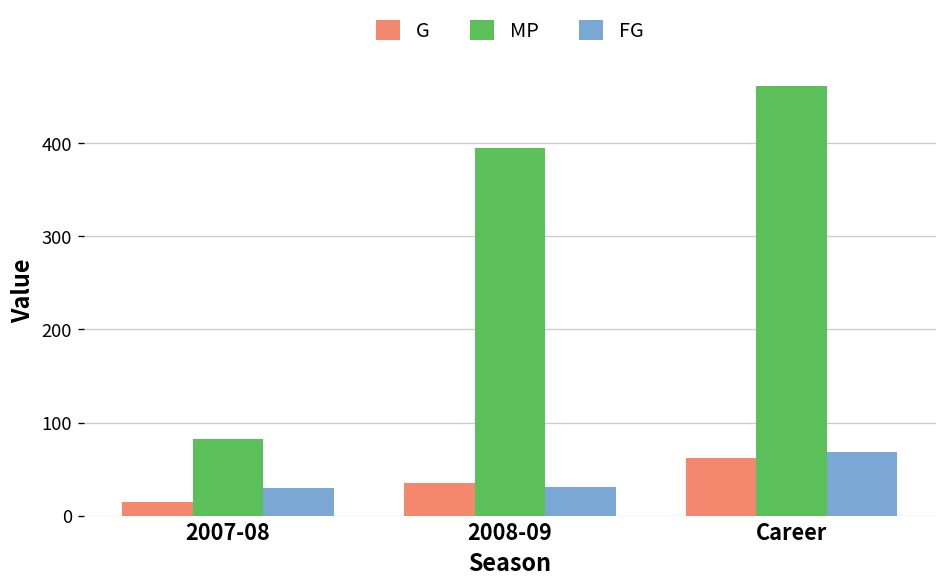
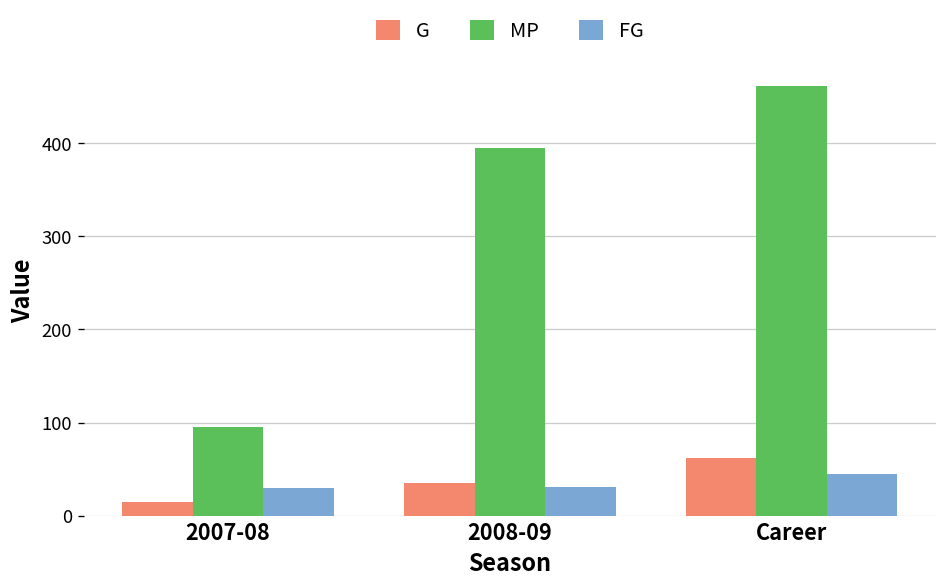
  {
    "G": {
      "2007-08": 20,
      "2008-09": 40,
      "Career": 60
    },
    "MP": {
-     "2007-08": 80,
+     "2007-08": 100,
      "2008-09": 400,
      "Career": 460
    },
    "FG": {
      "2007-08": 30,
      "2008-09": 30,
-     "Career": 70
+     "Career": 50
    }
  }
